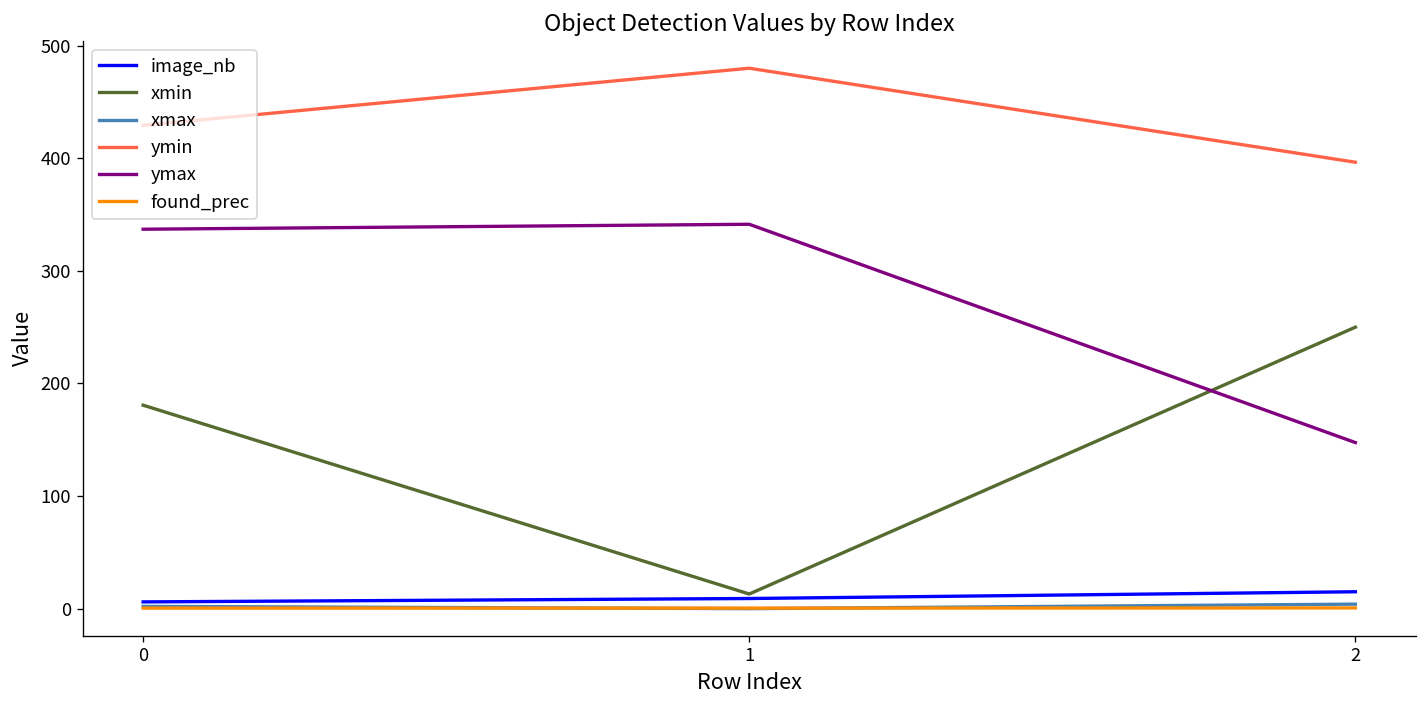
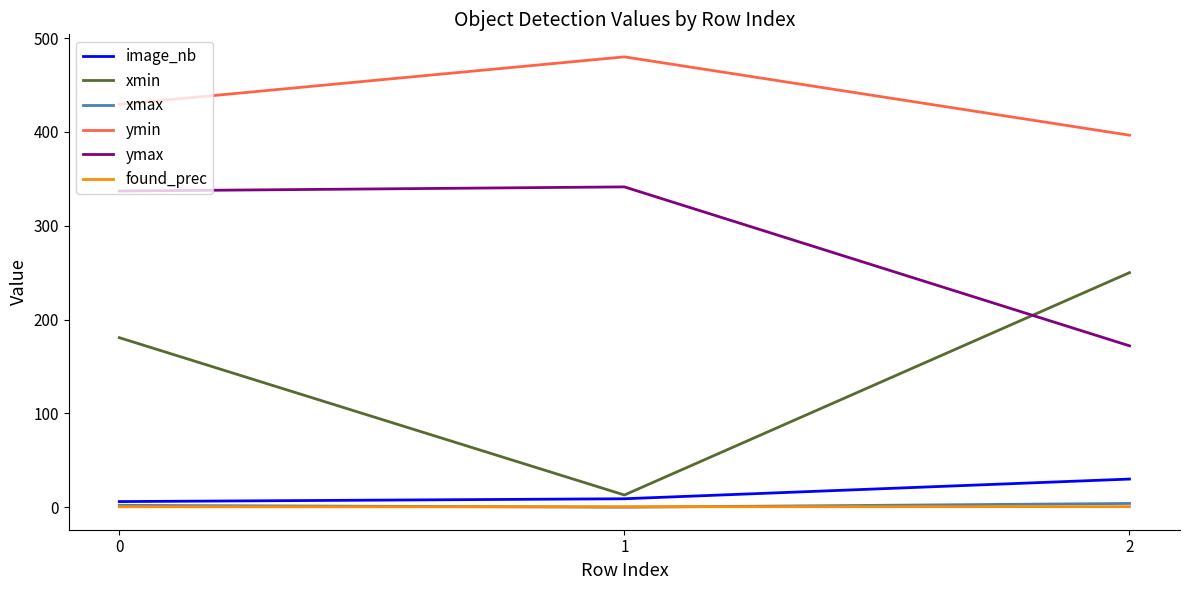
  {
    "image_nb": {
      "0": 10,
      "1": 10,
-     "2": 20
+     "2": 30
    },
    "xmin": {
      "0": 180,
      "1": 10,
      "2": 250
    },
    "xmax": {
      "2": 0
    },
    "ymin": {
      "1": 480,
      "2": 400
    },
    "ymax": {
      "1": 340,
-     "2": 150
+     "2": 170
    },
    "found_prec": {
      "2": 0
    }
  }
